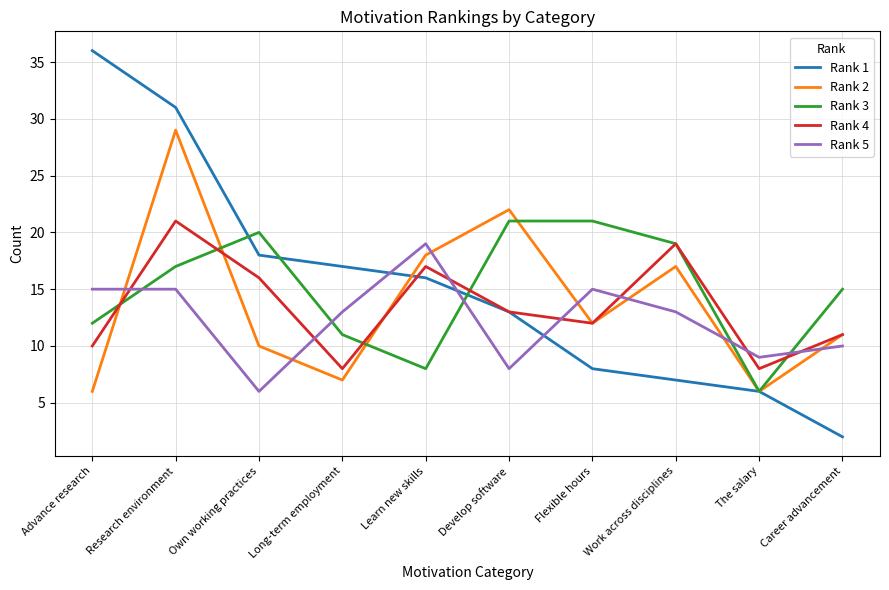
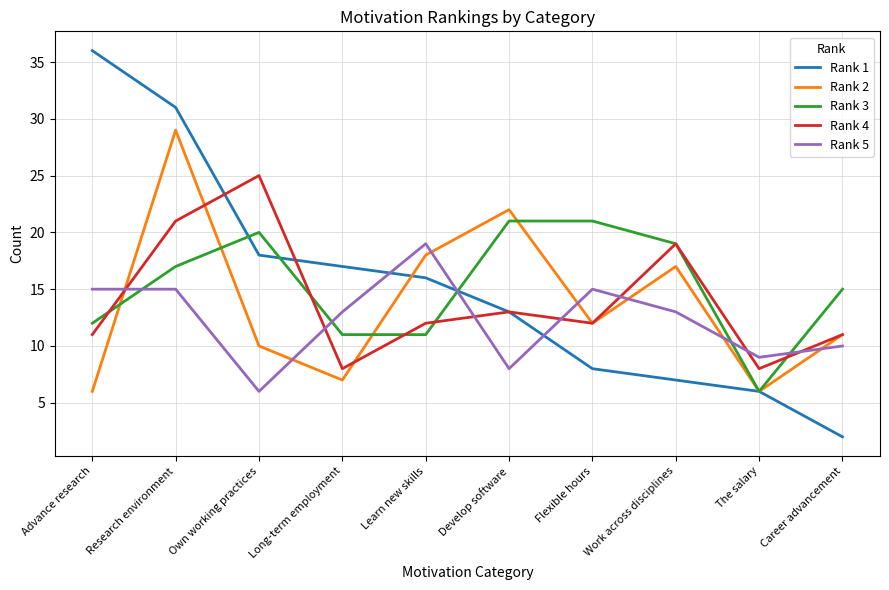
  {
    "Rank 1": {
      "Advance research": 36,
      "Research environment": 31,
      "Own working practices": 18,
      "Long-term employment": 17,
      "Learn new skills": 16,
      "Flexible hours": 8,
      "Work across disciplines": 7,
      "Career advancement": 2
    },
    "Rank 2": {
      "Advance research": 6,
      "Research environment": 29,
      "Own working practices": 10,
      "Long-term employment": 7,
      "Learn new skills": 18,
      "Develop software": 22,
      "Work across disciplines": 17
    },
    "Rank 3": {
      "Advance research": 12,
      "Research environment": 17,
      "Own working practices": 20,
      "Long-term employment": 11,
-     "Learn new skills": 8,
+     "Learn new skills": 11,
      "Develop software": 21,
      "Flexible hours": 21,
      "Career advancement": 15
    },
    "Rank 4": {
-     "Advance research": 10,
+     "Advance research": 11,
      "Research environment": 21,
-     "Own working practices": 16,
+     "Own working practices": 25,
      "Long-term employment": 8,
-     "Learn new skills": 17,
+     "Learn new skills": 12,
      "The salary": 8
    },
    "Rank 5": {
      "Advance research": 15,
      "Research environment": 15,
      "Own working practices": 6,
      "Long-term employment": 13,
      "Learn new skills": 19,
      "Develop software": 8,
      "Flexible hours": 15,
      "Work across disciplines": 13,
      "The salary": 9,
      "Career advancement": 10
    }
  }
